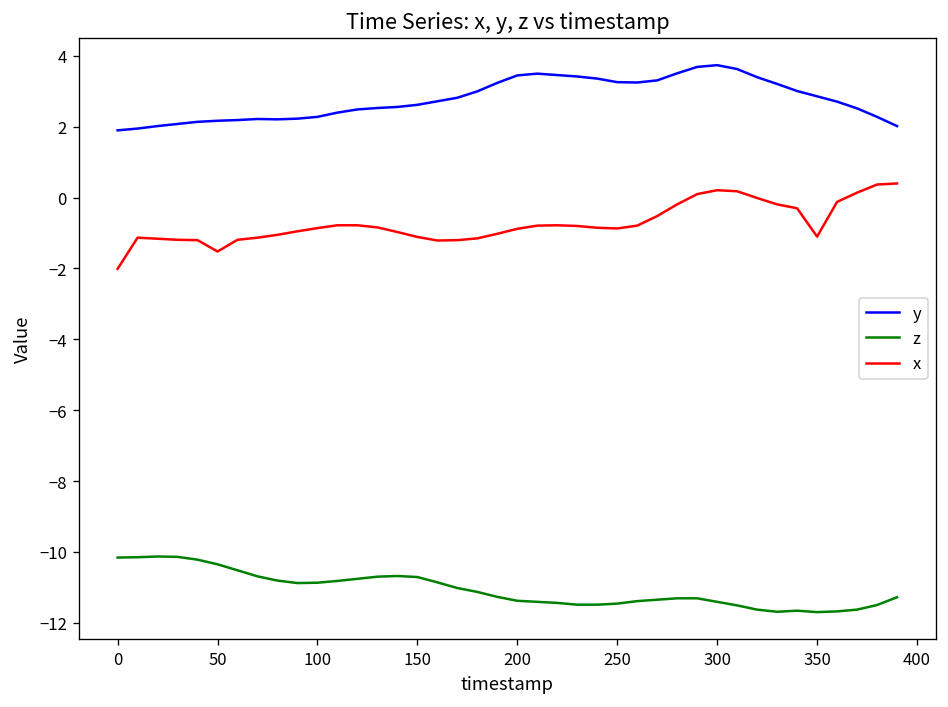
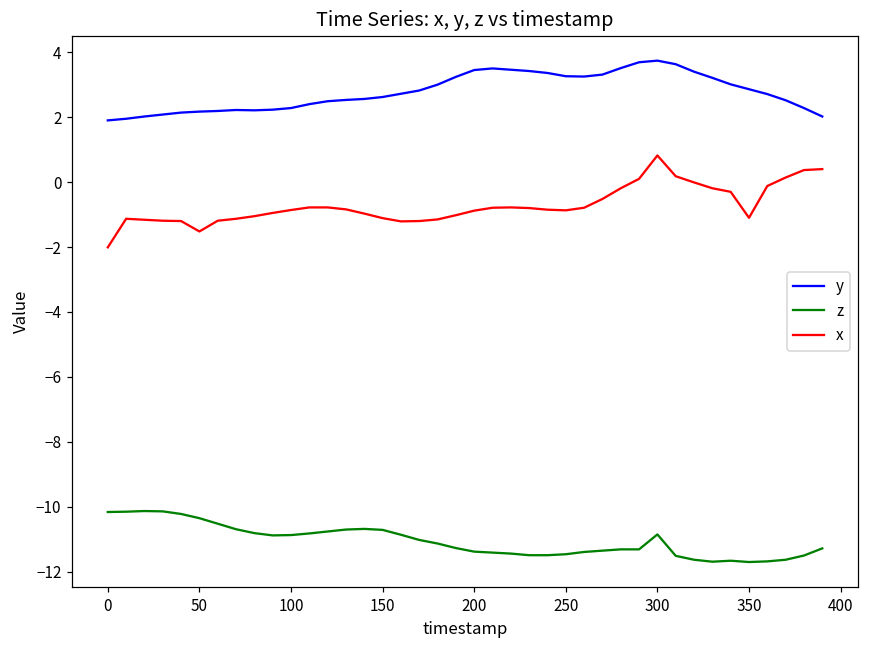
  {
    "y": {
      "0": 1.9,
      "50": 2.2,
      "100": 2.3,
      "150": 2.6,
      "200": 3.5,
      "250": 3.3,
      "300": 3.7,
      "350": 2.9
    },
    "z": {
      "0": -10.2,
      "50": -10.4,
      "100": -10.9,
      "150": -10.7,
      "200": -11.4,
      "250": -11.5,
-     "300": -11.4,
+     "300": -10.9,
      "350": -11.7
    },
    "x": {
      "0": -2.0,
      "50": -1.5,
      "100": -0.9,
      "150": -1.1,
      "200": -0.9,
      "250": -0.9,
-     "300": 0.2,
+     "300": 0.8,
      "350": -1.1
    }
  }
